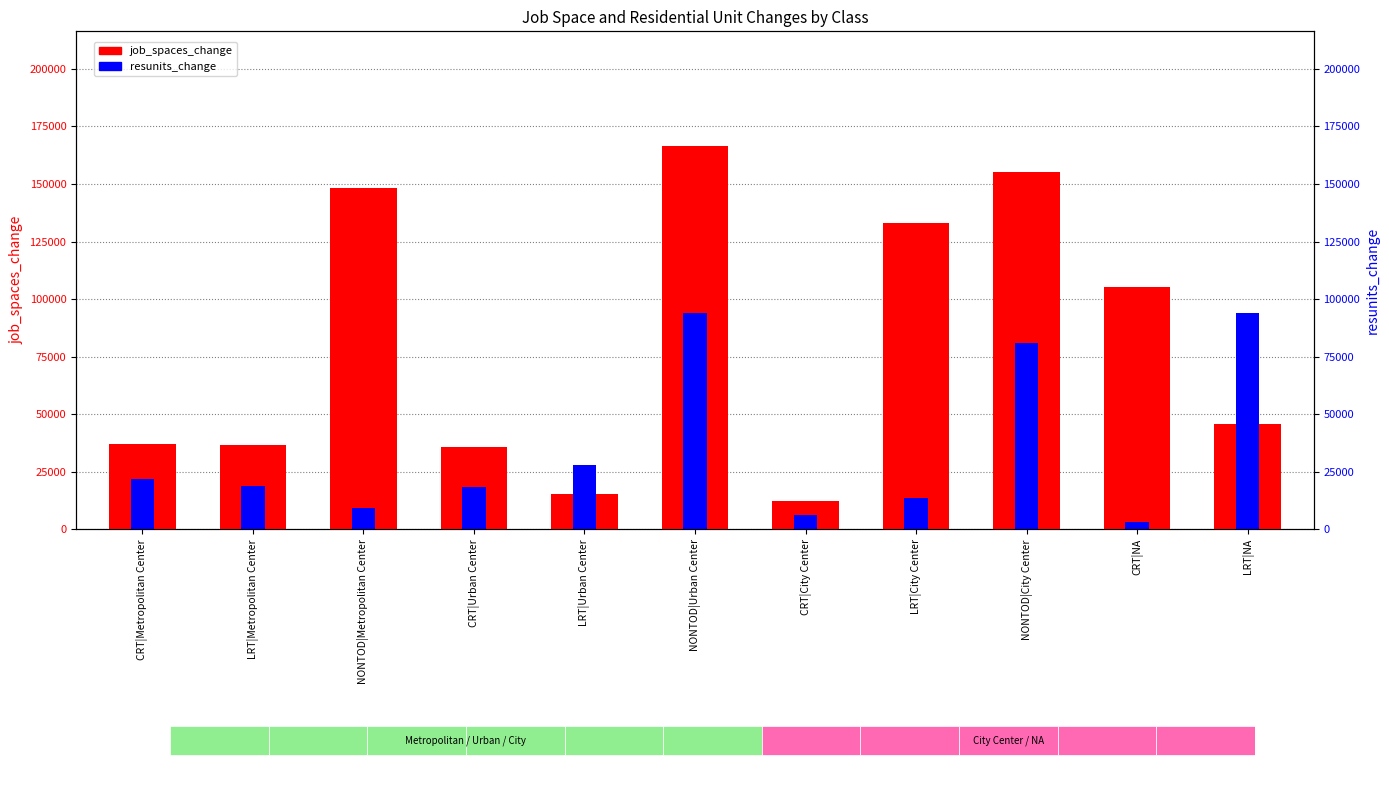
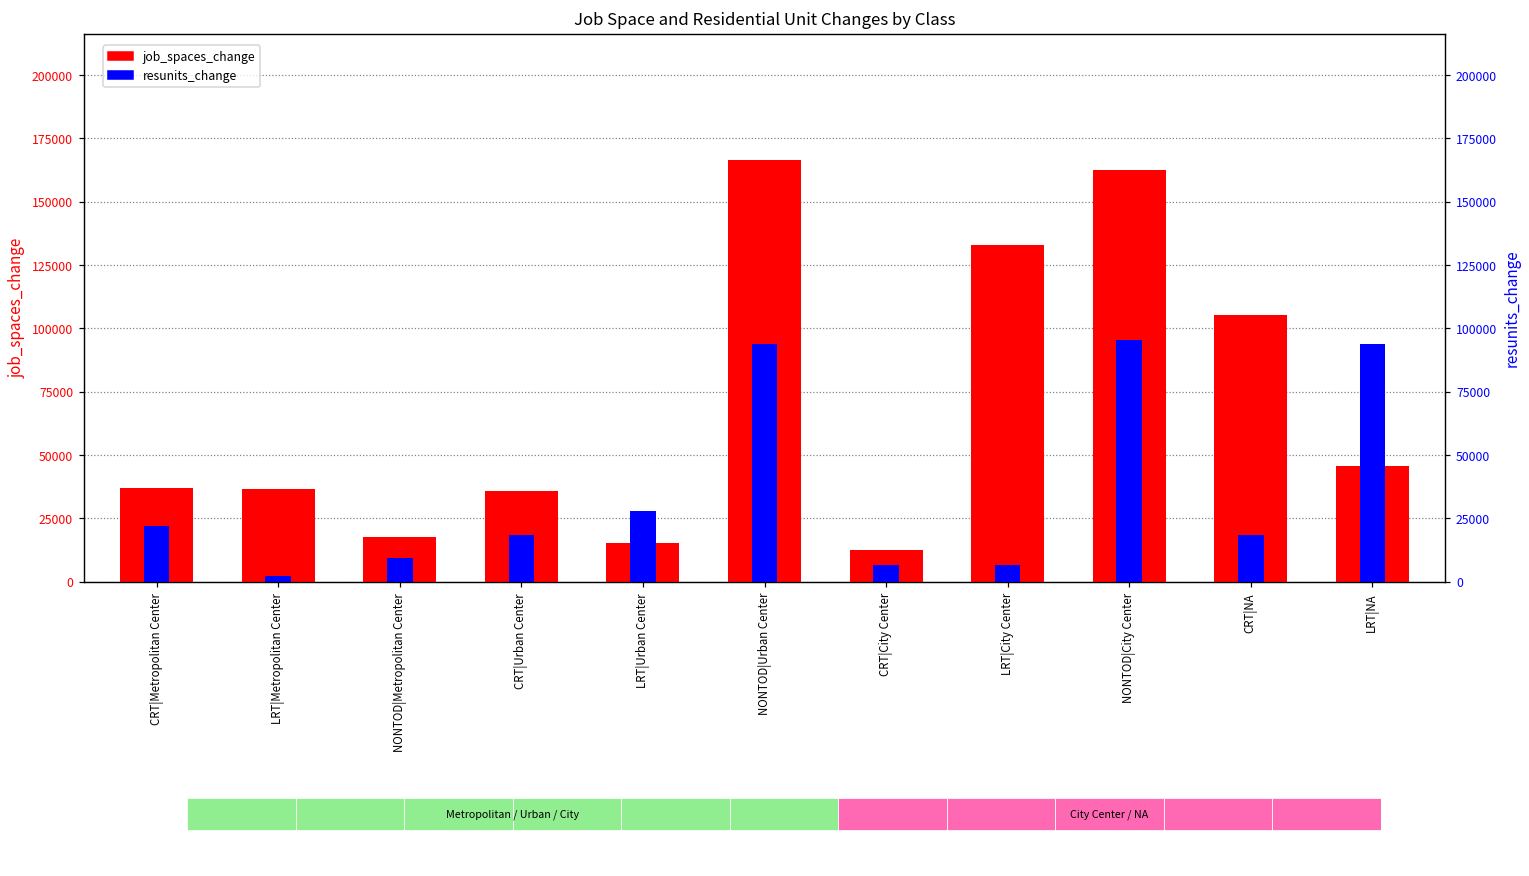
  {
    "job_spaces_change": {
      "CRT|Metropolitan Center": 37000,
      "LRT|Metropolitan Center": 37000,
-     "NONTOD|Metropolitan Center": 148000,
+     "NONTOD|Metropolitan Center": 18000,
      "CRT|Urban Center": 36000,
      "NONTOD|Urban Center": 166000,
      "CRT|City Center": 13000,
      "LRT|City Center": 133000,
-     "NONTOD|City Center": 155000,
+     "NONTOD|City Center": 163000,
      "CRT|NA": 105000
    },
    "resunits_change": {
-     "LRT|Metropolitan Center": 19000,
+     "LRT|Metropolitan Center": 2000,
      "LRT|Urban Center": 28000,
-     "LRT|City Center": 14000,
-     "NONTOD|City Center": 81000,
-     "CRT|NA": 3000,
+     "LRT|City Center": 6000,
+     "NONTOD|City Center": 95000,
+     "CRT|NA": 18000,
      "LRT|NA": 94000
    }
  }
